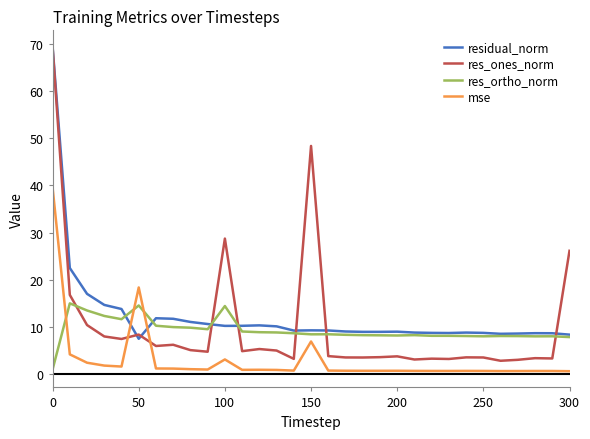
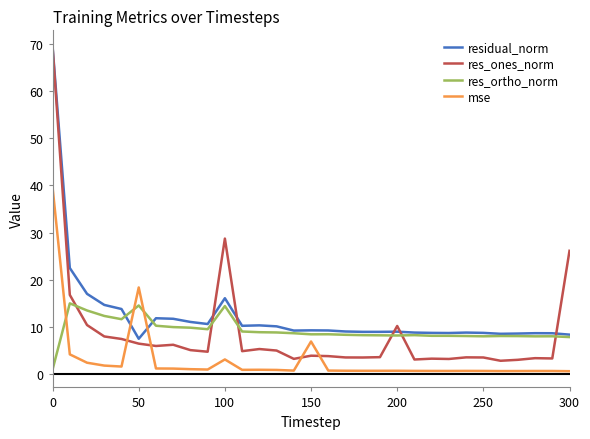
  {
    "residual_norm": {
      "50": 7,
-     "100": 10,
+     "100": 16,
      "150": 9,
      "200": 9,
      "250": 9
    },
    "res_ones_norm": {
-     "50": 8,
+     "50": 6,
      "100": 29,
-     "150": 48,
-     "200": 4,
+     "150": 4,
+     "200": 10,
      "250": 3,
      "300": 26
    },
    "res_ortho_norm": {
      "0": 1,
      "50": 15,
      "100": 14,
      "150": 8,
      "200": 8,
      "250": 8
    },
    "mse": {
      "0": 40,
      "50": 18,
      "100": 3,
      "150": 7,
      "200": 1,
      "250": 1,
      "300": 1
    }
  }
